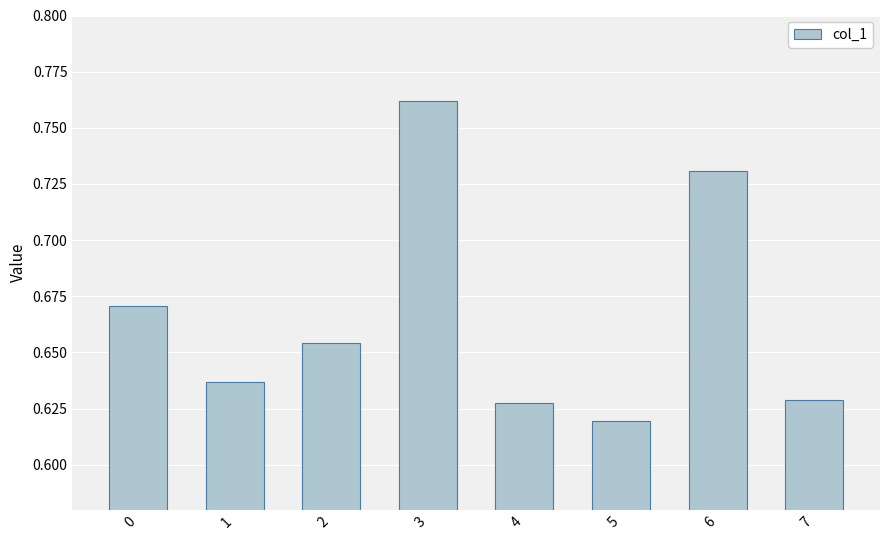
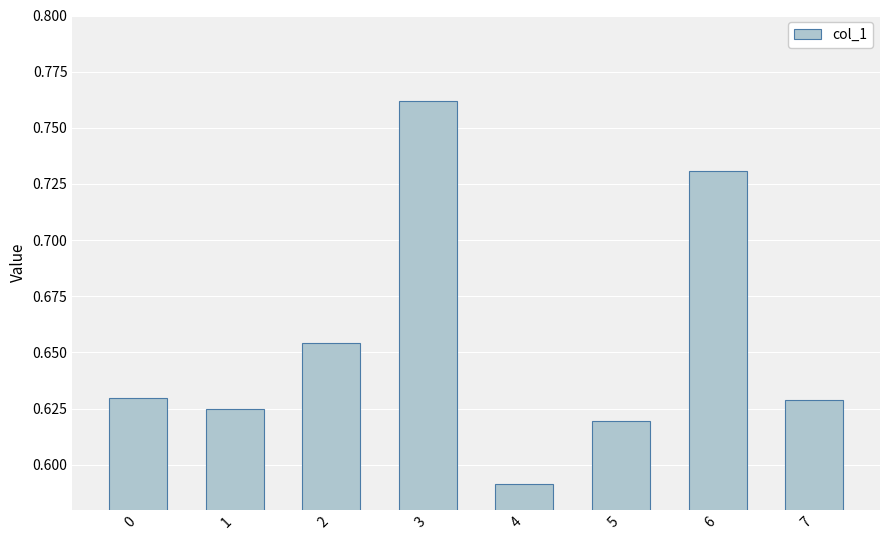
  {
-   "0": 0.670,
-   "1": 0.637,
+   "0": 0.630,
+   "1": 0.625,
    "2": 0.654,
    "3": 0.762,
-   "4": 0.628,
+   "4": 0.591,
    "5": 0.619,
    "6": 0.731,
    "7": 0.629
  }
